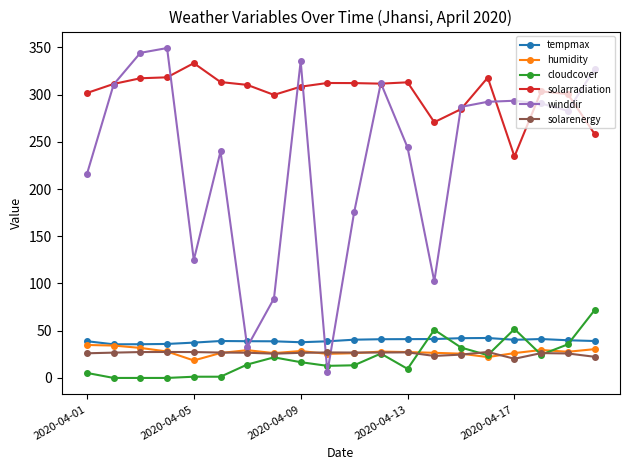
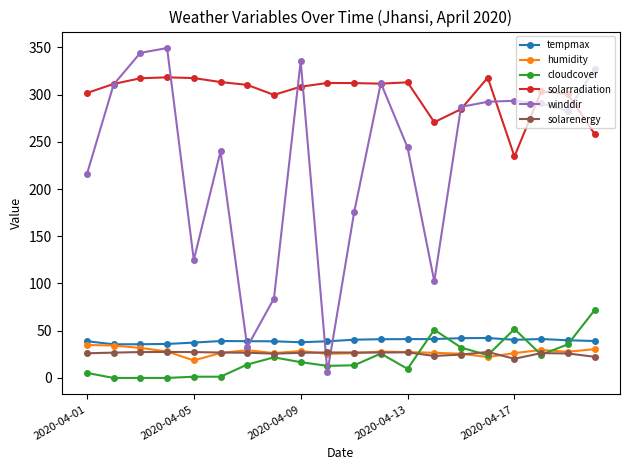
  {
    "tempmax": {
      "2020-04-01": 40,
      "2020-04-05": 40,
      "2020-04-09": 40,
      "2020-04-13": 40,
      "2020-04-17": 40
    },
    "humidity": {
      "2020-04-01": 30,
      "2020-04-05": 20,
      "2020-04-17": 30
    },
    "cloudcover": {
      "2020-04-01": 10,
      "2020-04-05": 0,
      "2020-04-09": 20,
      "2020-04-13": 10,
      "2020-04-17": 50
    },
    "solarradiation": {
      "2020-04-01": 300,
-     "2020-04-05": 330,
+     "2020-04-05": 320,
      "2020-04-09": 310,
      "2020-04-13": 310,
      "2020-04-17": 230
    },
    "winddir": {
      "2020-04-01": 220,
      "2020-04-05": 120,
      "2020-04-09": 340,
      "2020-04-13": 240,
      "2020-04-17": 290
    },
    "solarenergy": {
      "2020-04-01": 30,
      "2020-04-05": 30,
      "2020-04-17": 20
    }
  }
